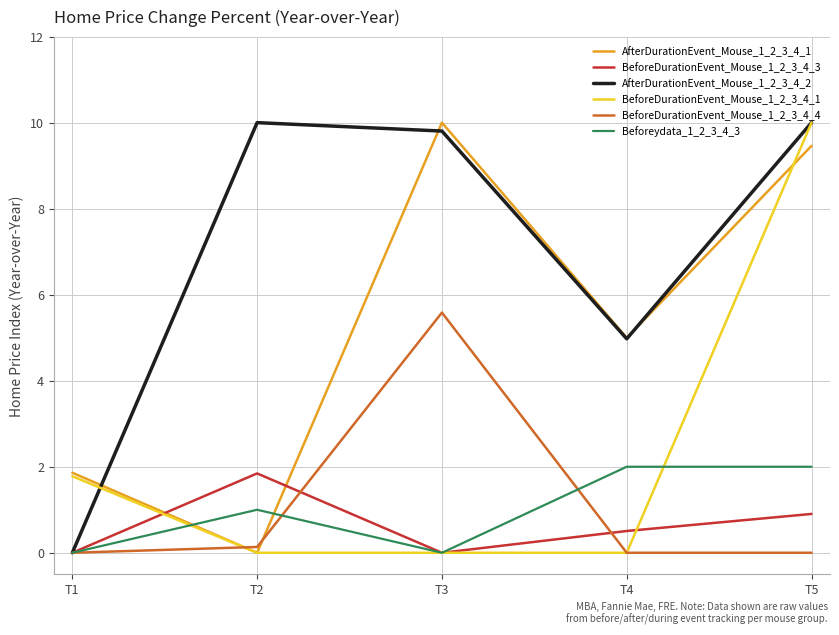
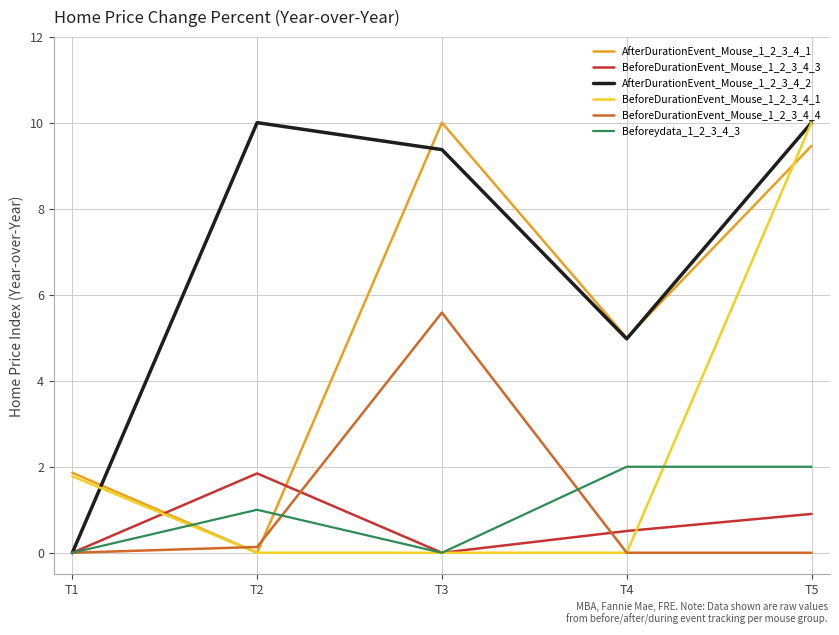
  {
    "AfterDurationEvent_Mouse_1_2_3_4_2": {
      "T2": 10.0,
-     "T3": 9.8
+     "T3": 9.4
    },
    "Beforeydata_1_2_3_4_3": {
      "T2": 1.0,
      "T4": 2.0,
      "T5": 2.0
    }
  }
